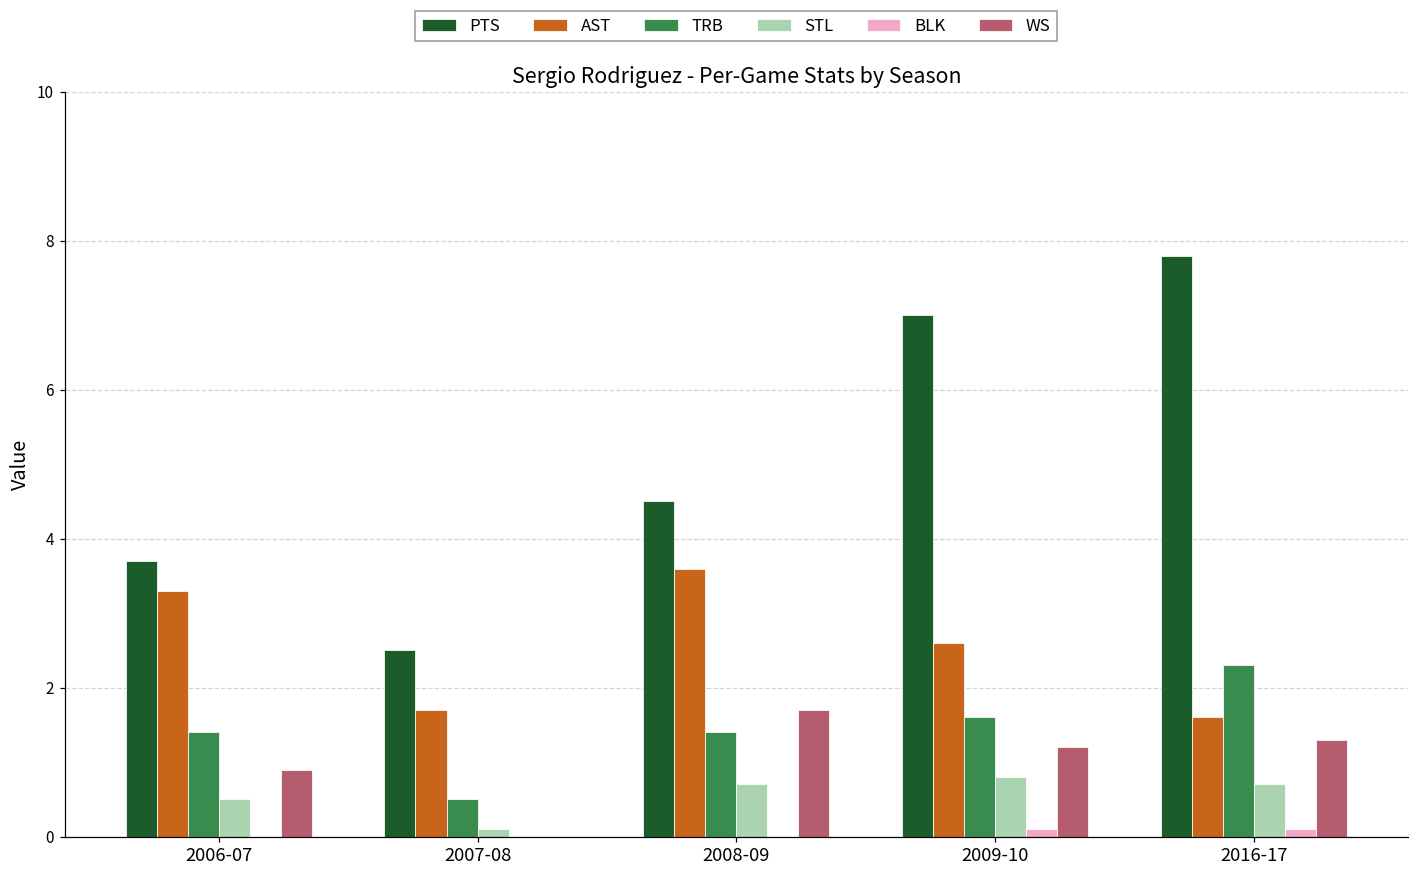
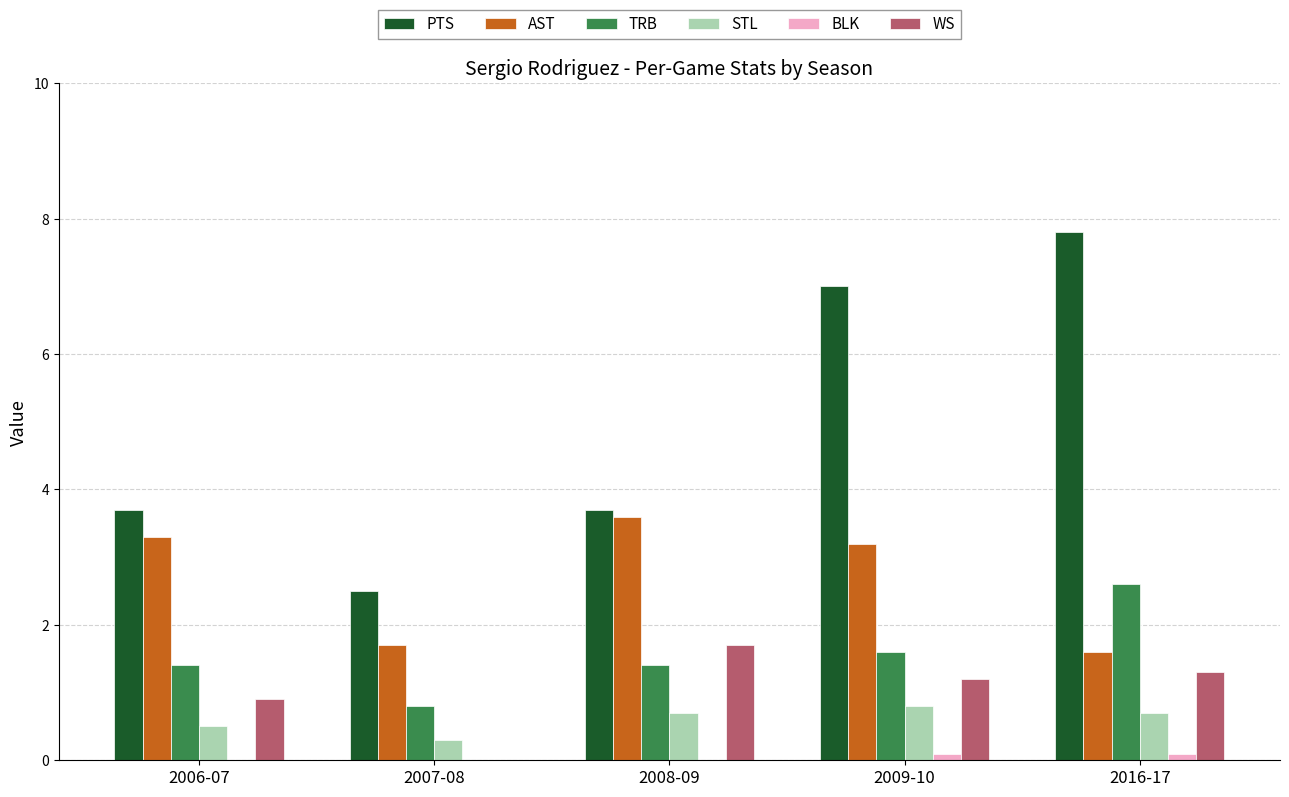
  {
    "PTS": {
      "2006-07": 3.7,
      "2007-08": 2.5,
-     "2008-09": 4.5,
+     "2008-09": 3.7,
      "2009-10": 7.0,
      "2016-17": 7.8
    },
    "AST": {
      "2006-07": 3.3,
      "2007-08": 1.7,
      "2008-09": 3.6,
-     "2009-10": 2.6,
+     "2009-10": 3.2,
      "2016-17": 1.6
    },
    "TRB": {
      "2006-07": 1.4,
-     "2007-08": 0.5,
+     "2007-08": 0.8,
      "2008-09": 1.4,
      "2009-10": 1.6,
-     "2016-17": 2.3
+     "2016-17": 2.6
    },
    "STL": {
      "2006-07": 0.5,
-     "2007-08": 0.1,
+     "2007-08": 0.3,
      "2008-09": 0.7,
      "2009-10": 0.8,
      "2016-17": 0.7
    },
    "BLK": {
      "2006-07": 0.0,
      "2007-08": 0.0,
      "2008-09": 0.0,
      "2009-10": 0.1,
      "2016-17": 0.1
    },
    "WS": {
      "2006-07": 0.9,
      "2008-09": 1.7,
      "2009-10": 1.2,
      "2016-17": 1.3
    }
  }
